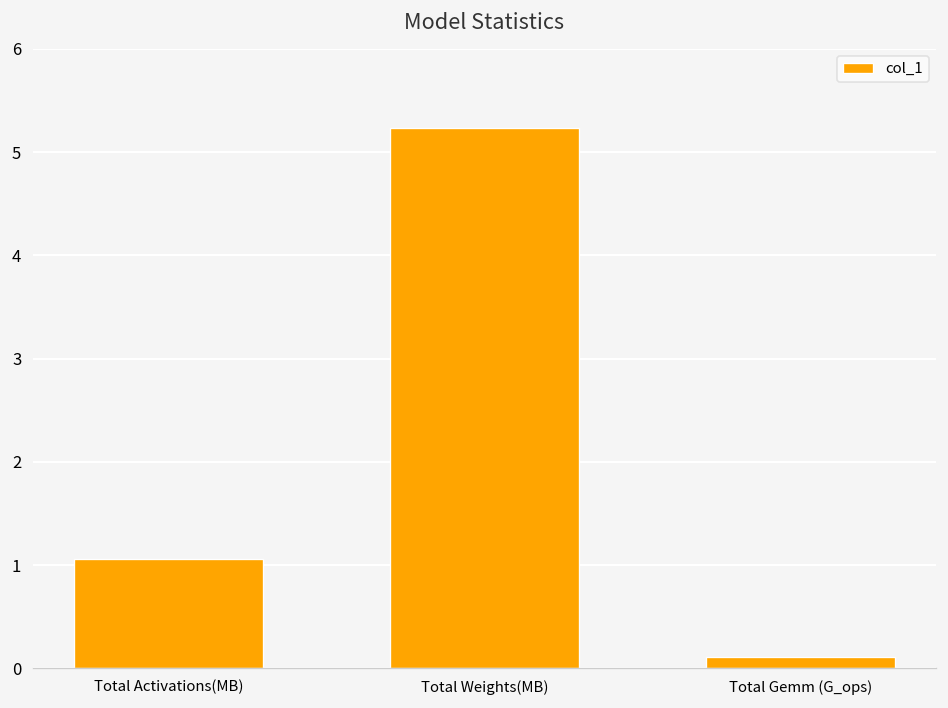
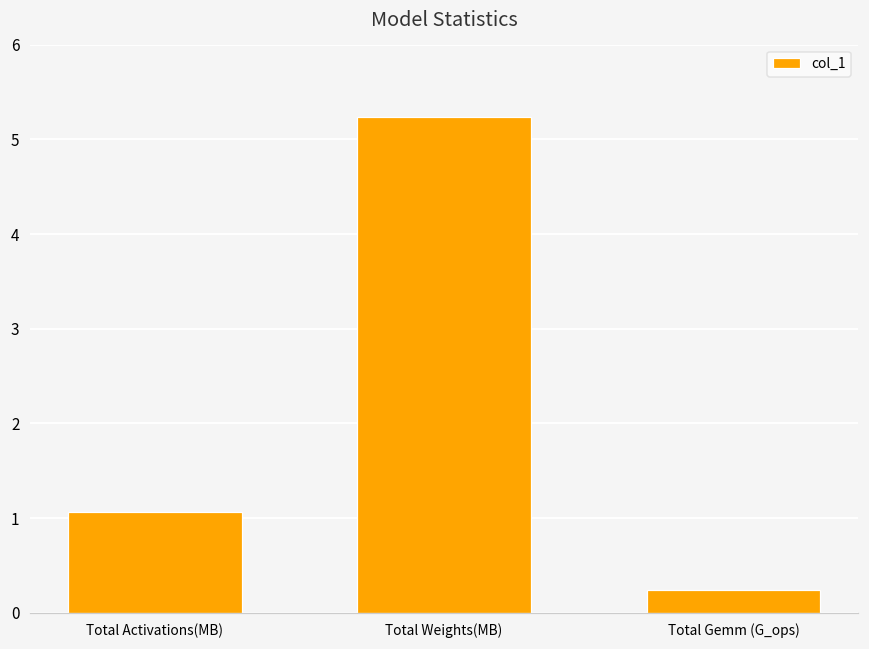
  {
    "Total Activations(MB)": 1.1,
    "Total Weights(MB)": 5.2,
-   "Total Gemm (G_ops)": 0.1
+   "Total Gemm (G_ops)": 0.2
  }
